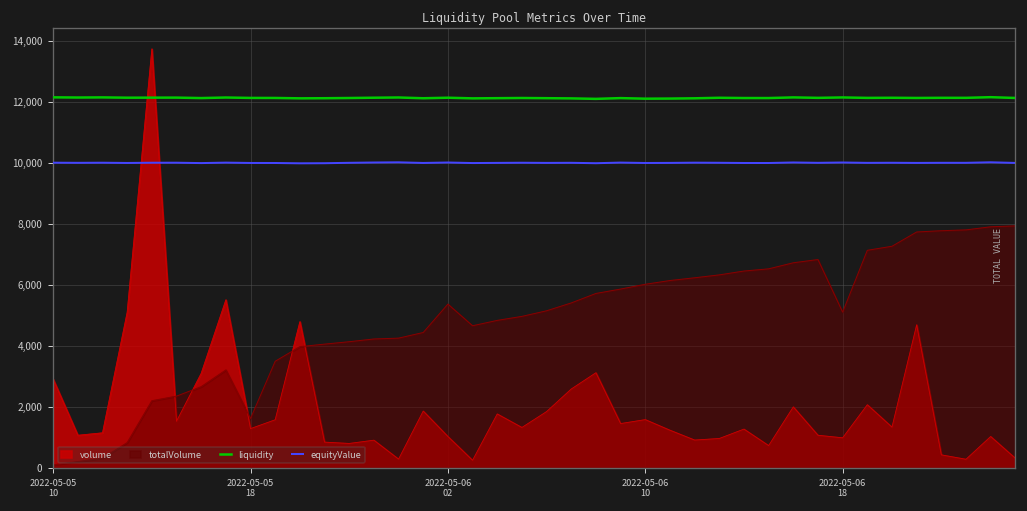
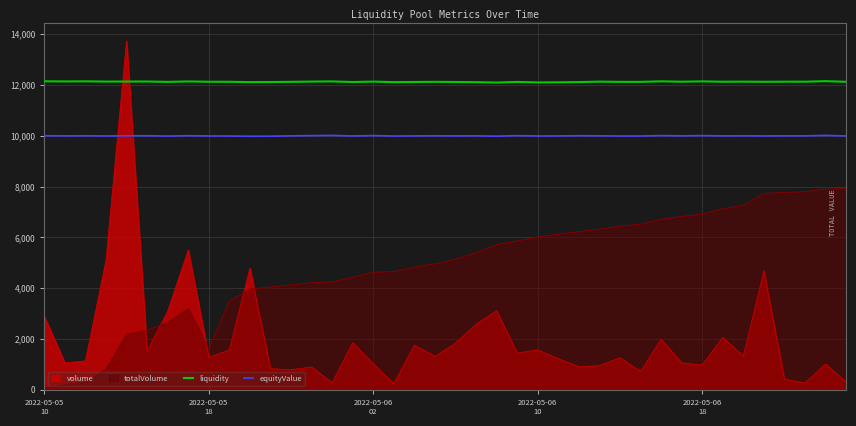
  {
    "volume": {
      "2022-05-05 10": "2,900",
      "2022-05-05 18": "1,300",
      "2022-05-06 02": "1,000",
      "2022-05-06 10": "1,600",
      "2022-05-06 18": "1,000"
    },
    "totalVolume": {
      "2022-05-05 10": "100",
      "2022-05-05 18": "1,600",
-     "2022-05-06 02": "5,400",
+     "2022-05-06 02": "4,600",
      "2022-05-06 10": "6,000",
-     "2022-05-06 18": "5,100"
+     "2022-05-06 18": "6,900"
    },
    "liquidity": {
      "2022-05-05 10": "12,100",
      "2022-05-05 18": "12,100",
      "2022-05-06 02": "12,100",
      "2022-05-06 10": "12,100",
      "2022-05-06 18": "12,100"
    },
    "equityValue": {
      "2022-05-05 10": "10,000",
      "2022-05-05 18": "10,000",
      "2022-05-06 02": "10,000",
      "2022-05-06 10": "10,000",
      "2022-05-06 18": "10,000"
    }
  }
